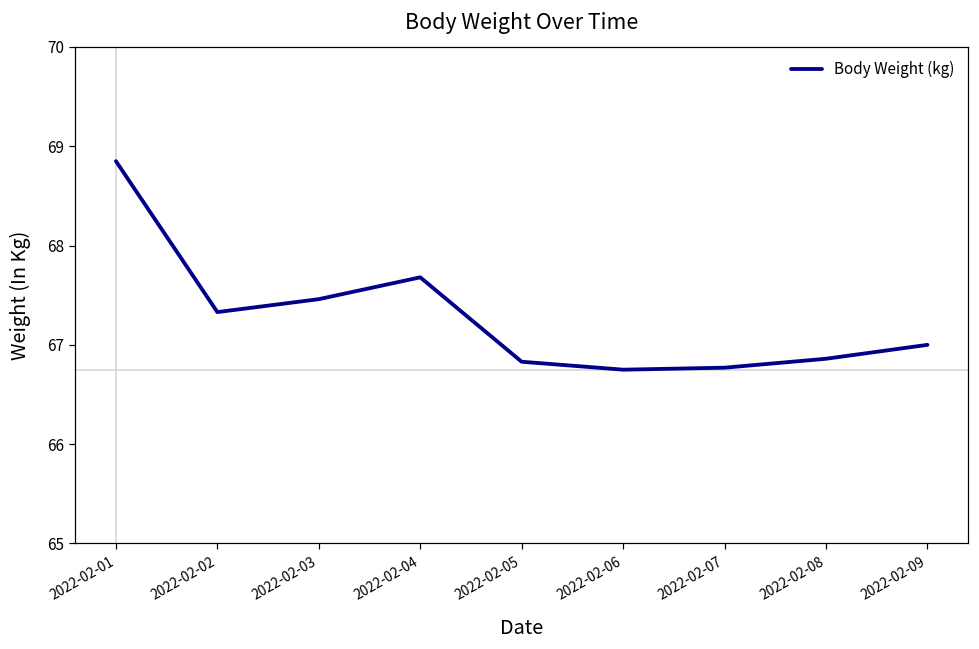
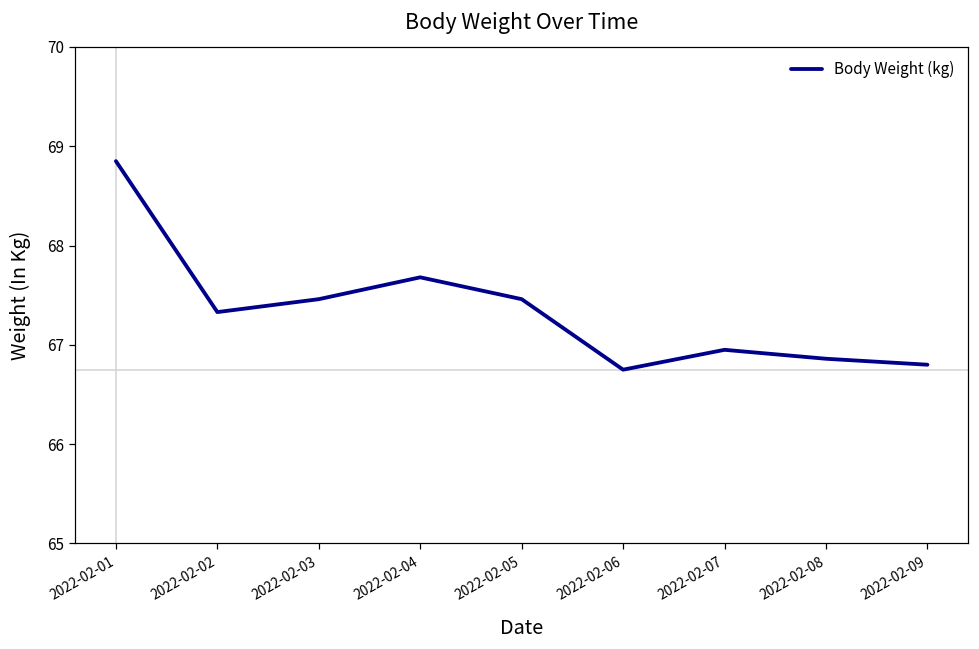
  {
    "2022-02-01": 68.9,
    "2022-02-02": 67.3,
    "2022-02-03": 67.5,
    "2022-02-04": 67.7,
-   "2022-02-05": 66.8,
+   "2022-02-05": 67.5,
    "2022-02-06": 66.8,
-   "2022-02-07": 66.8,
+   "2022-02-07": 67.0,
    "2022-02-08": 66.9,
-   "2022-02-09": 67.0
+   "2022-02-09": 66.8
  }
